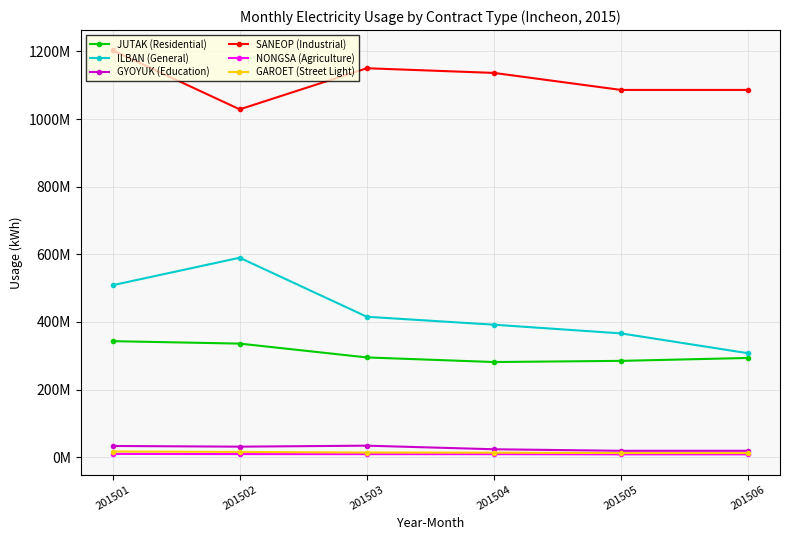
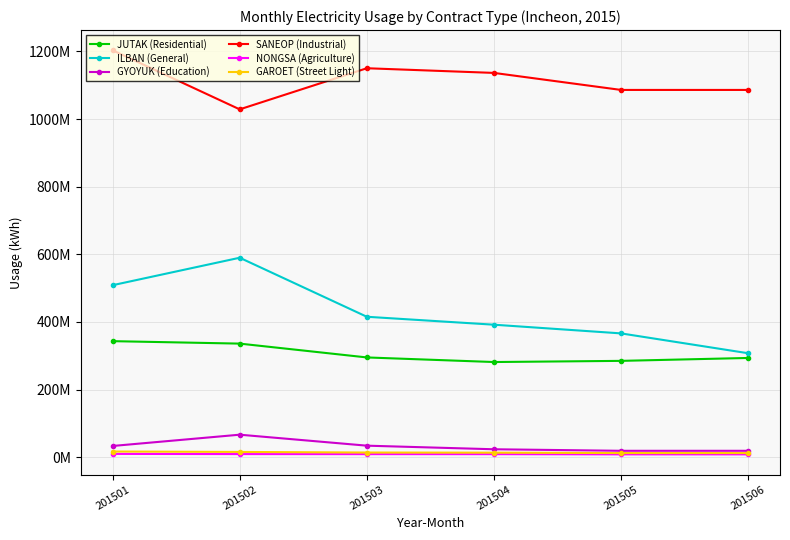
  {
    "JUTAK (Residential)": {
      "201501": 340000000,
      "201502": 340000000,
      "201503": 300000000,
      "201504": 280000000,
      "201505": 280000000,
      "201506": 290000000
    },
    "ILBAN (General)": {
      "201501": 510000000,
      "201502": 590000000,
      "201503": 420000000,
      "201504": 390000000,
      "201505": 370000000,
      "201506": 310000000
    },
    "GYOYUK (Education)": {
      "201501": 30000000,
-     "201502": 30000000,
+     "201502": 70000000,
      "201503": 30000000,
      "201504": 20000000
    },
    "SANEOP (Industrial)": {
      "201502": 1030000000,
      "201503": 1150000000,
      "201504": 1140000000,
      "201505": 1090000000,
      "201506": 1090000000
    }
  }
